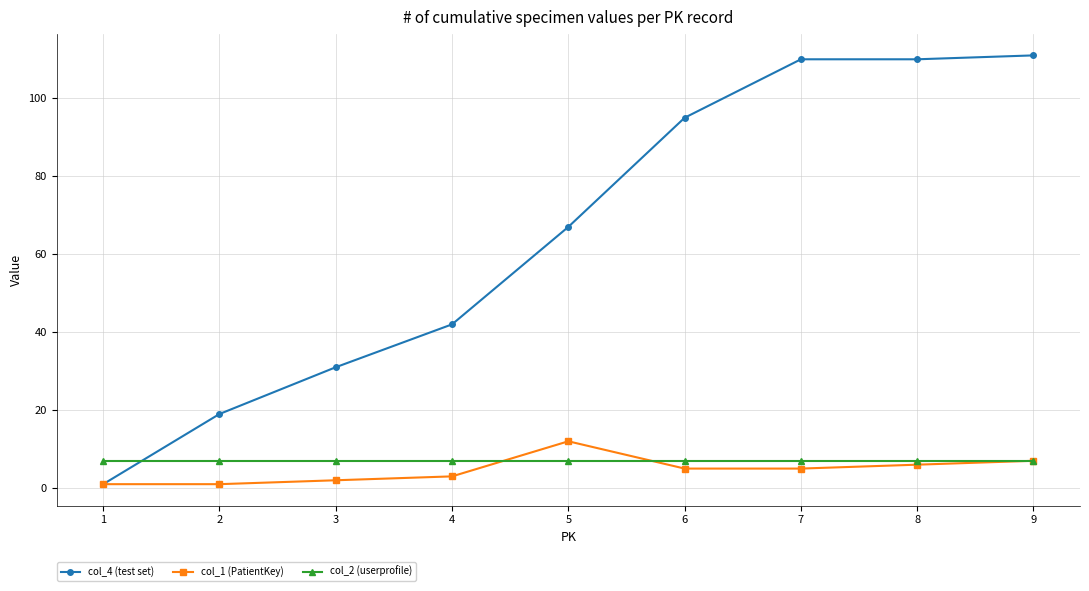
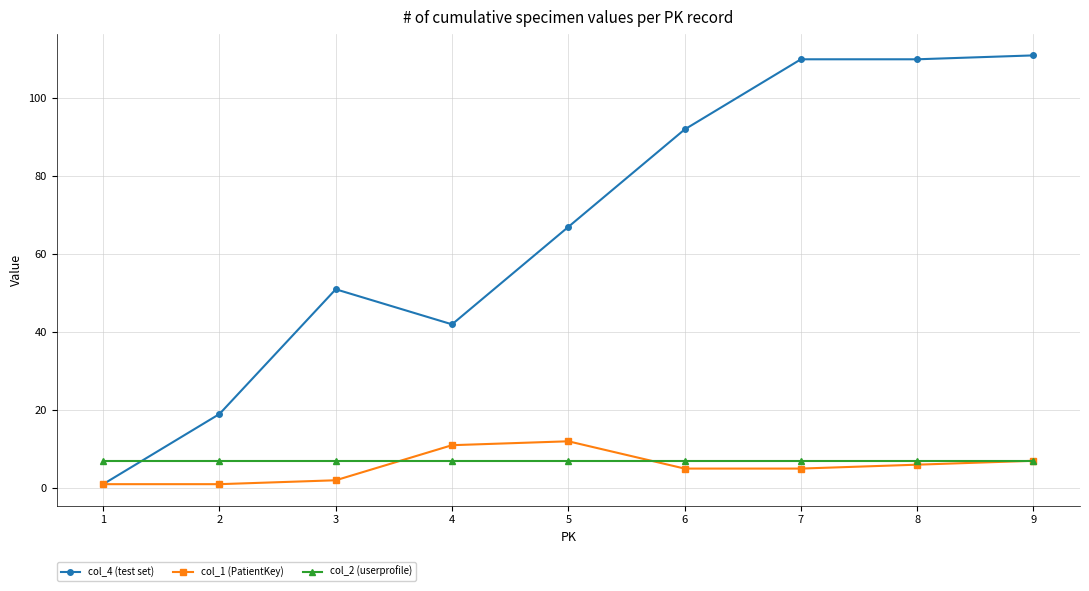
  {
    "col_4 (test set)": {
      "2": 19,
-     "3": 31,
+     "3": 51,
      "4": 42,
      "5": 67,
-     "6": 95,
+     "6": 92,
      "7": 110,
      "8": 110,
      "9": 111
    },
    "col_1 (PatientKey)": {
      "2": 1,
      "3": 2,
-     "4": 3,
+     "4": 11,
      "5": 12,
      "6": 5,
      "7": 5,
      "8": 6
    },
    "col_2 (userprofile)": {
      "1": 7,
      "2": 7,
      "3": 7,
      "4": 7,
      "5": 7,
      "6": 7,
      "7": 7,
      "8": 7
    }
  }
